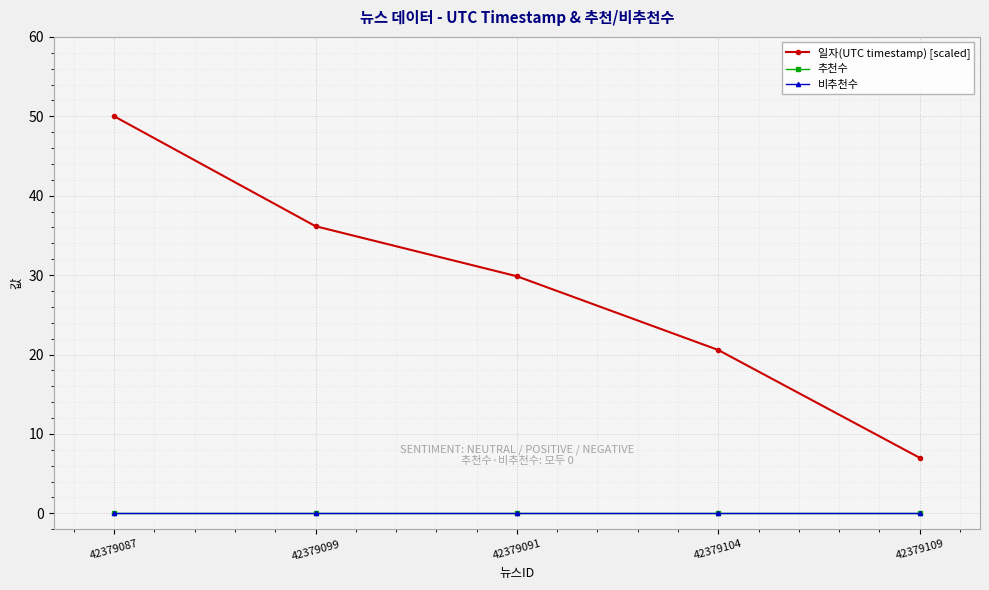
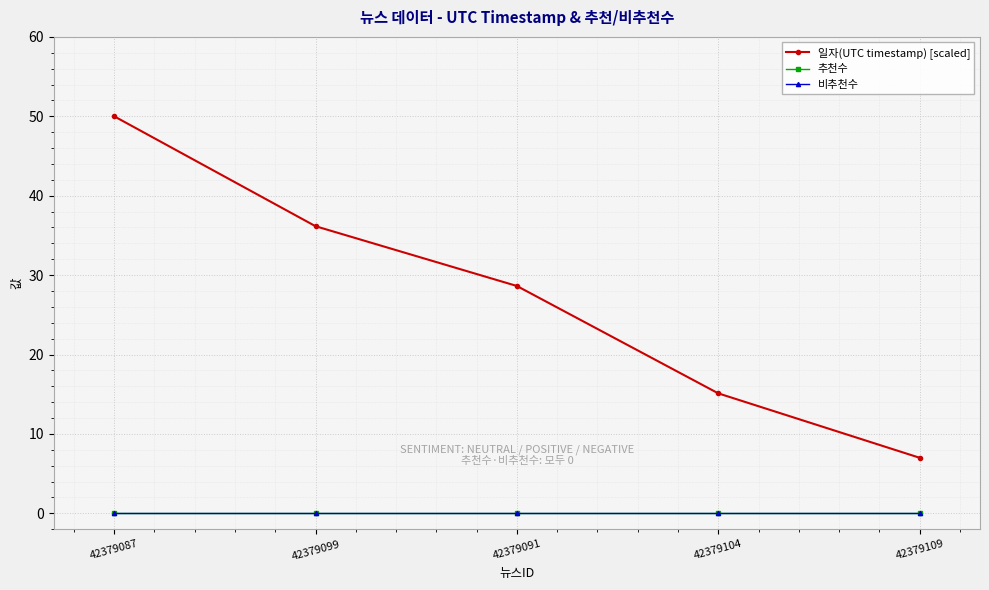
  {
    "일자(UTC timestamp) [scaled]": {
      "42379087": 50,
      "42379099": 36,
-     "42379091": 30,
-     "42379104": 21,
+     "42379091": 29,
+     "42379104": 15,
      "42379109": 7
    },
    "비추천수": {
      "42379087": 0,
      "42379099": 0,
      "42379091": 0,
      "42379104": 0,
      "42379109": 0
    }
  }
